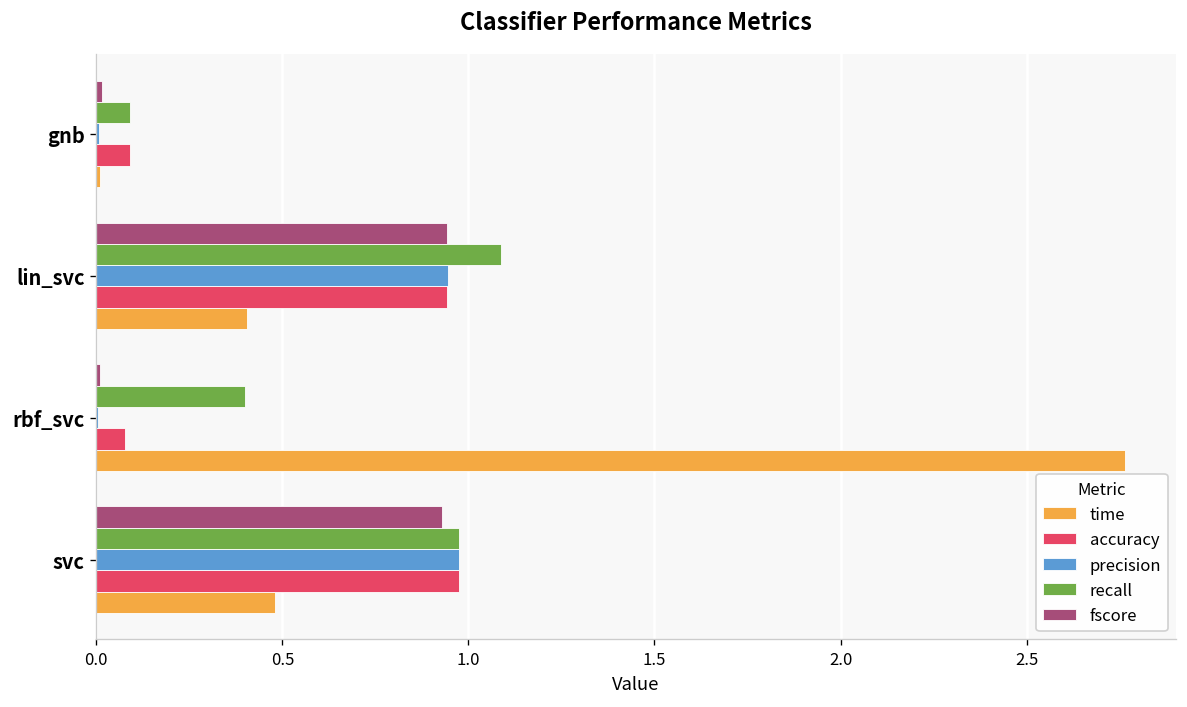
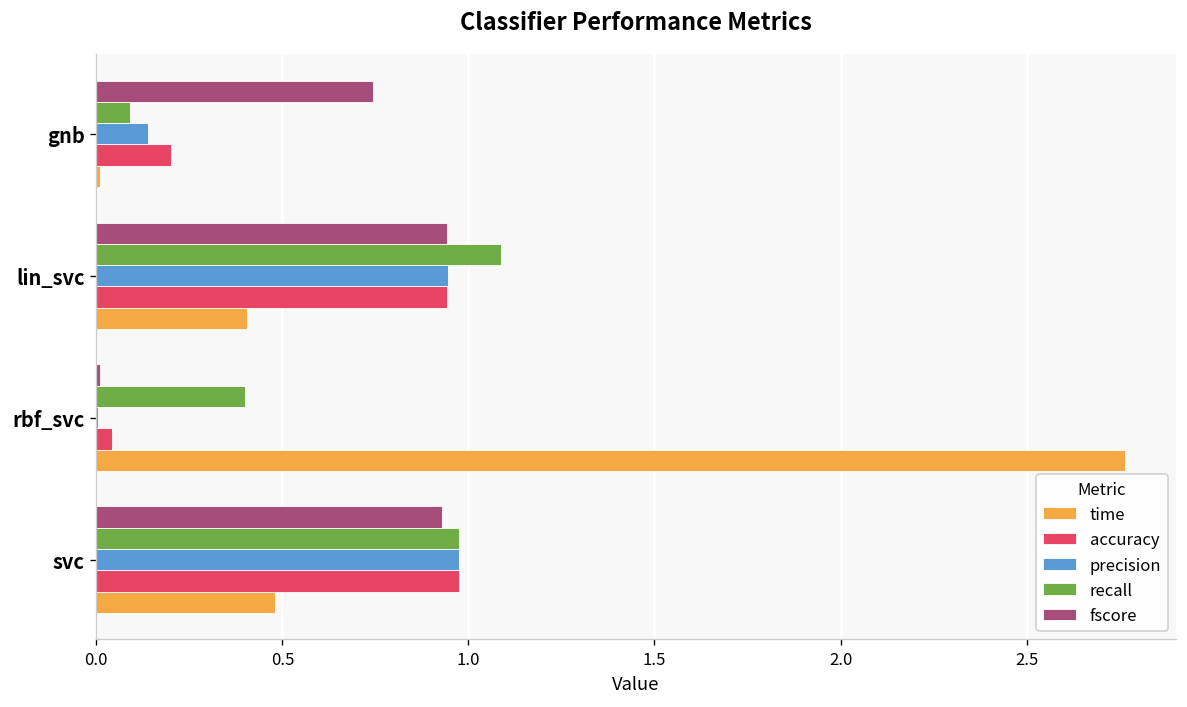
  {
    "time": {
      "gnb": 0.01,
      "lin_svc": 0.41,
      "rbf_svc": 2.76,
      "svc": 0.48
    },
    "accuracy": {
-     "gnb": 0.09,
+     "gnb": 0.20,
      "lin_svc": 0.94,
-     "rbf_svc": 0.08,
+     "rbf_svc": 0.04,
      "svc": 0.97
    },
    "precision": {
-     "gnb": 0.01,
+     "gnb": 0.14,
      "lin_svc": 0.95,
      "svc": 0.98
    },
    "recall": {
      "gnb": 0.09,
      "lin_svc": 1.09,
      "rbf_svc": 0.40,
      "svc": 0.97
    },
    "fscore": {
-     "gnb": 0.02,
+     "gnb": 0.74,
      "lin_svc": 0.94,
      "rbf_svc": 0.01,
      "svc": 0.93
    }
  }
